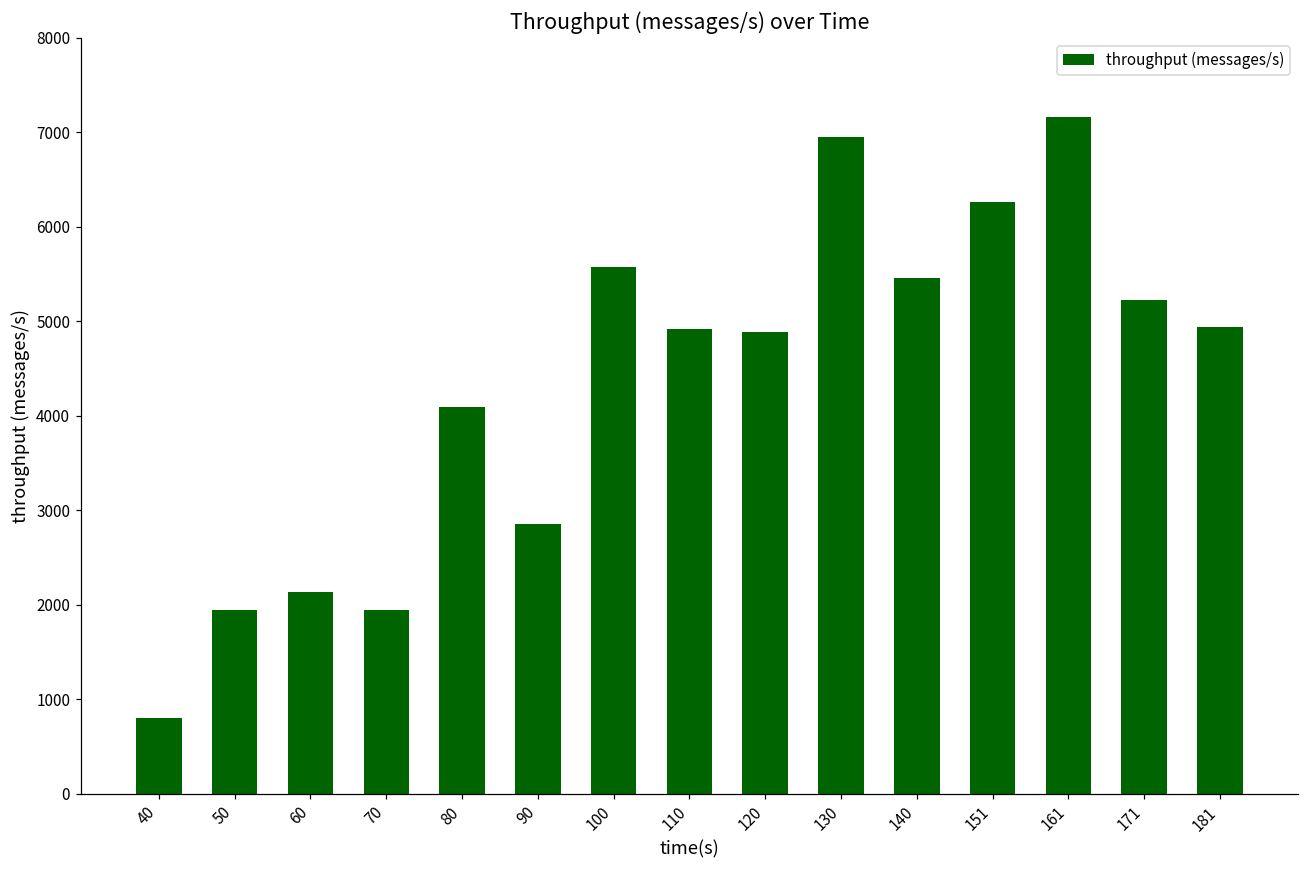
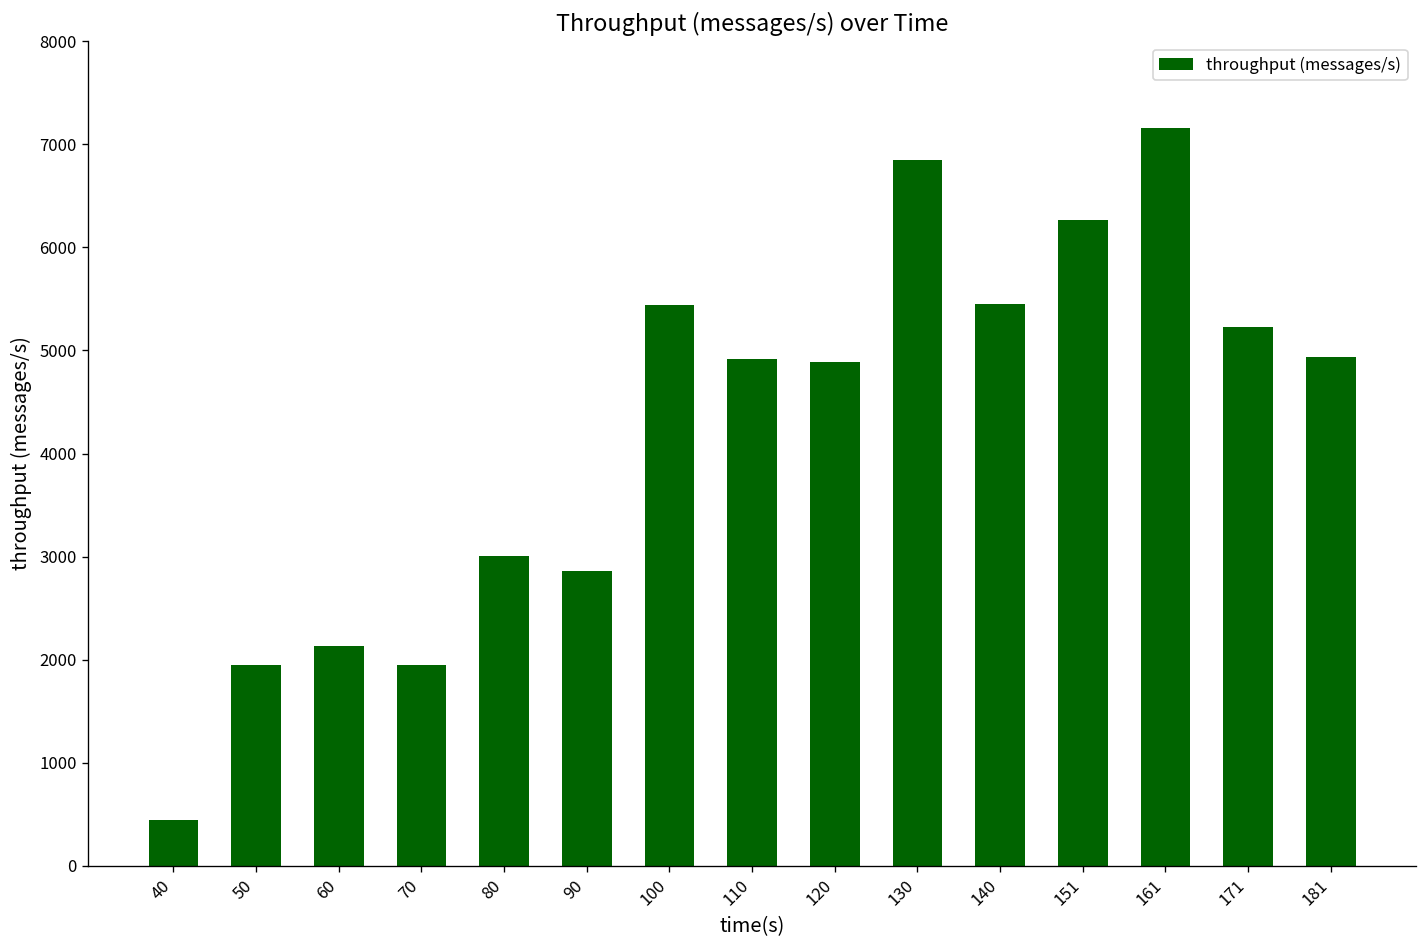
  {
-   "40": 800,
+   "40": 400,
    "50": 1900,
    "60": 2100,
    "70": 1900,
-   "80": 4100,
+   "80": 3000,
    "90": 2900,
-   "100": 5600,
+   "100": 5400,
    "110": 4900,
    "120": 4900,
-   "130": 7000,
+   "130": 6900,
    "140": 5500,
    "151": 6300,
    "161": 7200,
    "171": 5200,
    "181": 4900
  }
